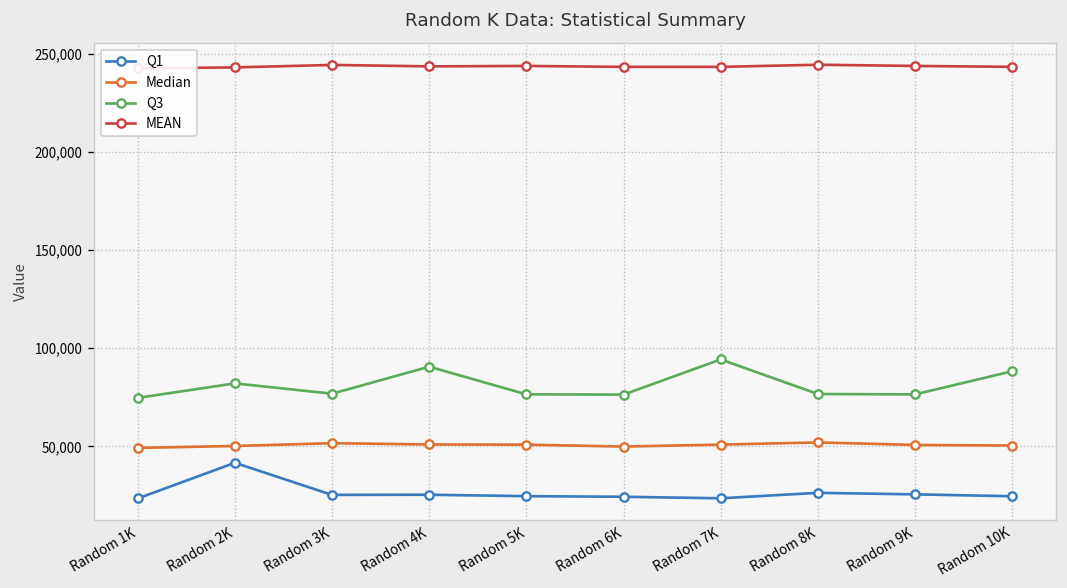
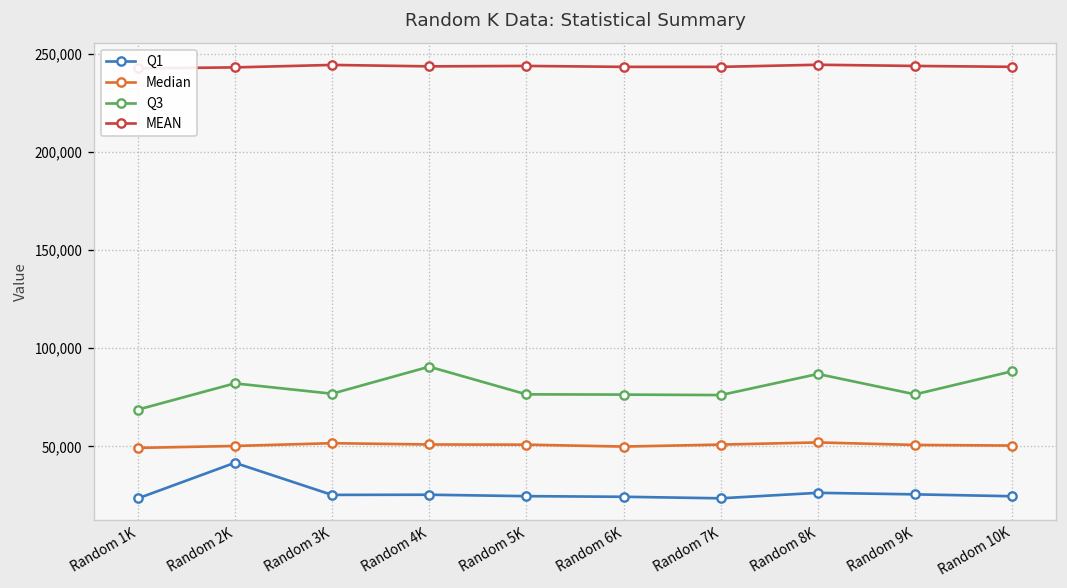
  {
    "Q1": {
      "Random 1K": "24,000",
      "Random 2K": "42,000",
      "Random 3K": "25,000",
      "Random 4K": "25,000",
      "Random 5K": "25,000",
      "Random 6K": "24,000",
      "Random 7K": "24,000",
      "Random 8K": "26,000",
      "Random 9K": "26,000",
      "Random 10K": "25,000"
    },
    "Q3": {
-     "Random 1K": "75,000",
+     "Random 1K": "69,000",
      "Random 2K": "82,000",
      "Random 3K": "77,000",
      "Random 4K": "91,000",
      "Random 5K": "77,000",
      "Random 6K": "76,000",
-     "Random 7K": "94,000",
-     "Random 8K": "77,000",
+     "Random 7K": "76,000",
+     "Random 8K": "87,000",
      "Random 9K": "77,000",
      "Random 10K": "88,000"
    }
  }
